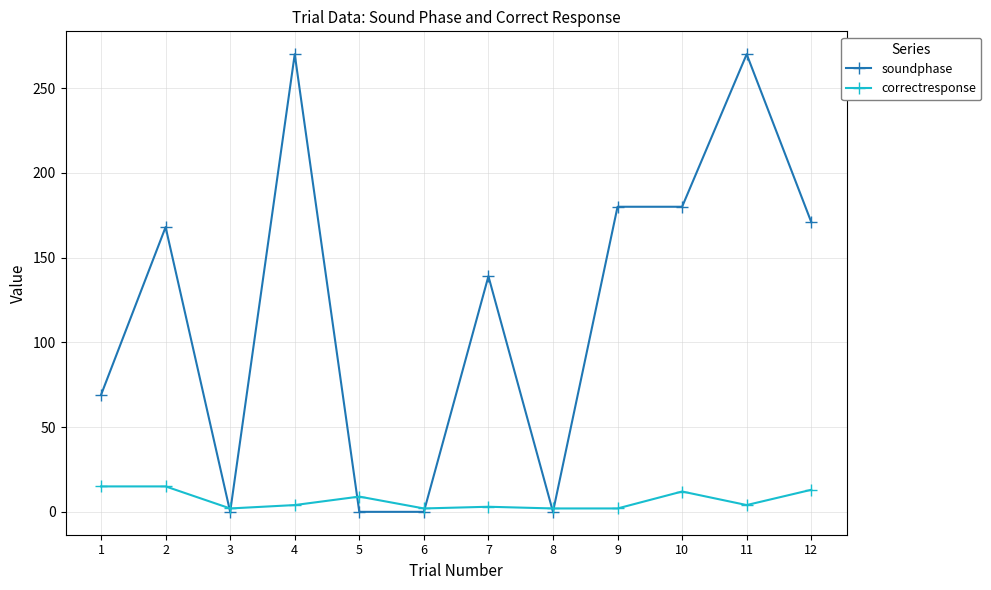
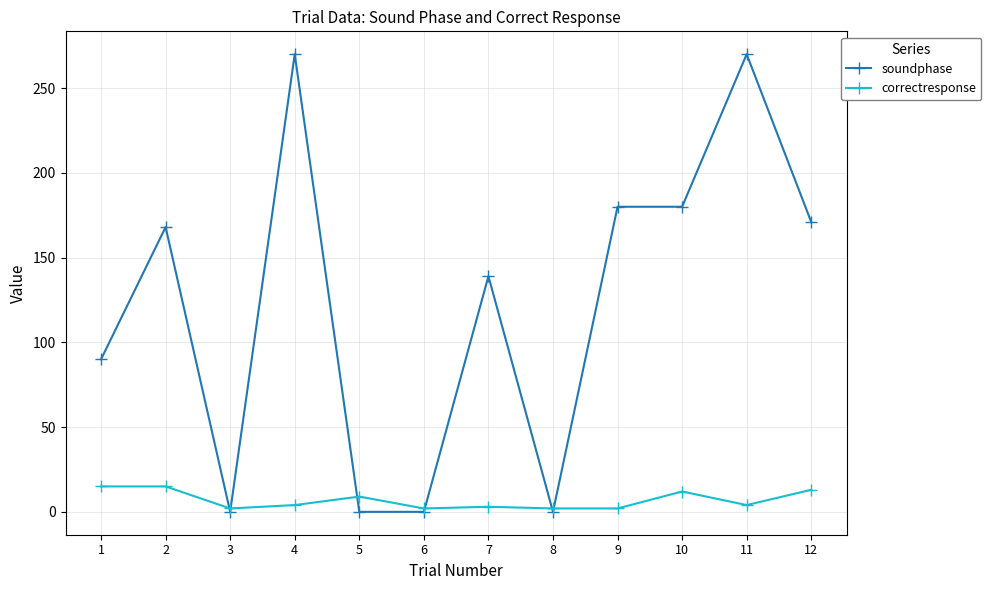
  {
    "soundphase": {
-     "1": 69,
+     "1": 90,
      "2": 168,
      "3": 0,
      "4": 270,
      "5": 0,
      "6": 0,
      "7": 139,
      "8": 0,
      "9": 180,
      "10": 180,
      "11": 270,
      "12": 171
    },
    "correctresponse": {
      "1": 15,
      "2": 15,
      "3": 2,
      "4": 4,
      "5": 9,
      "6": 2,
      "7": 3,
      "8": 2,
      "9": 2,
      "10": 12,
      "11": 4,
      "12": 13
    }
  }
